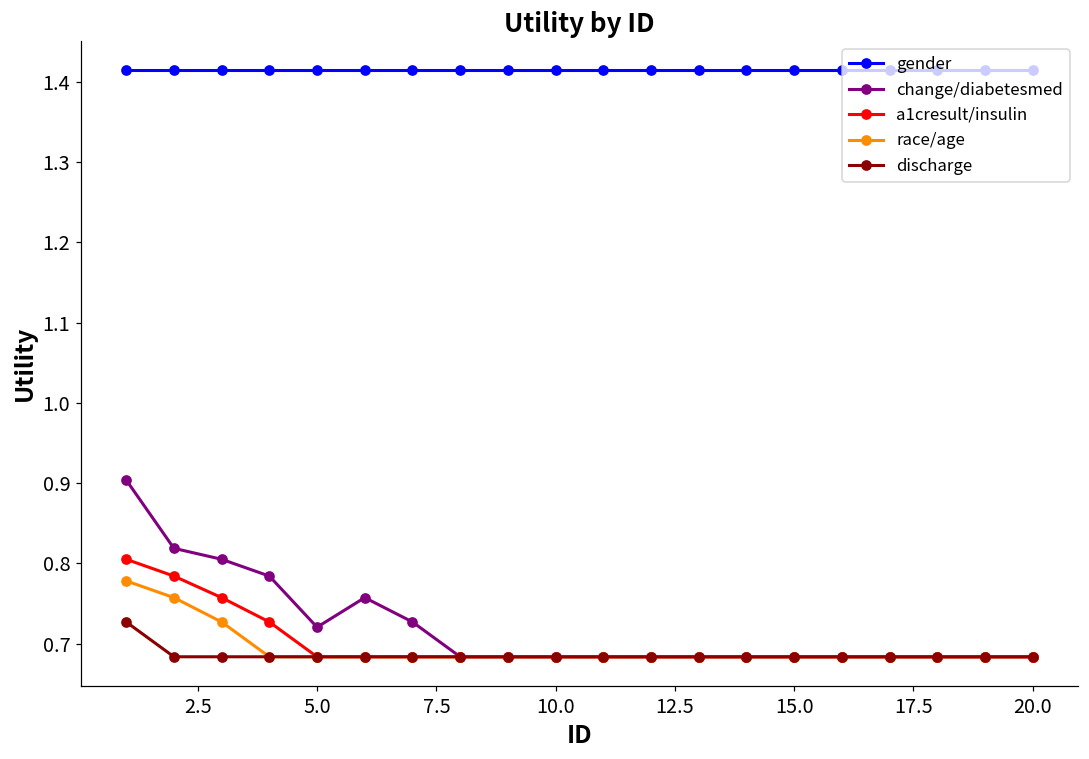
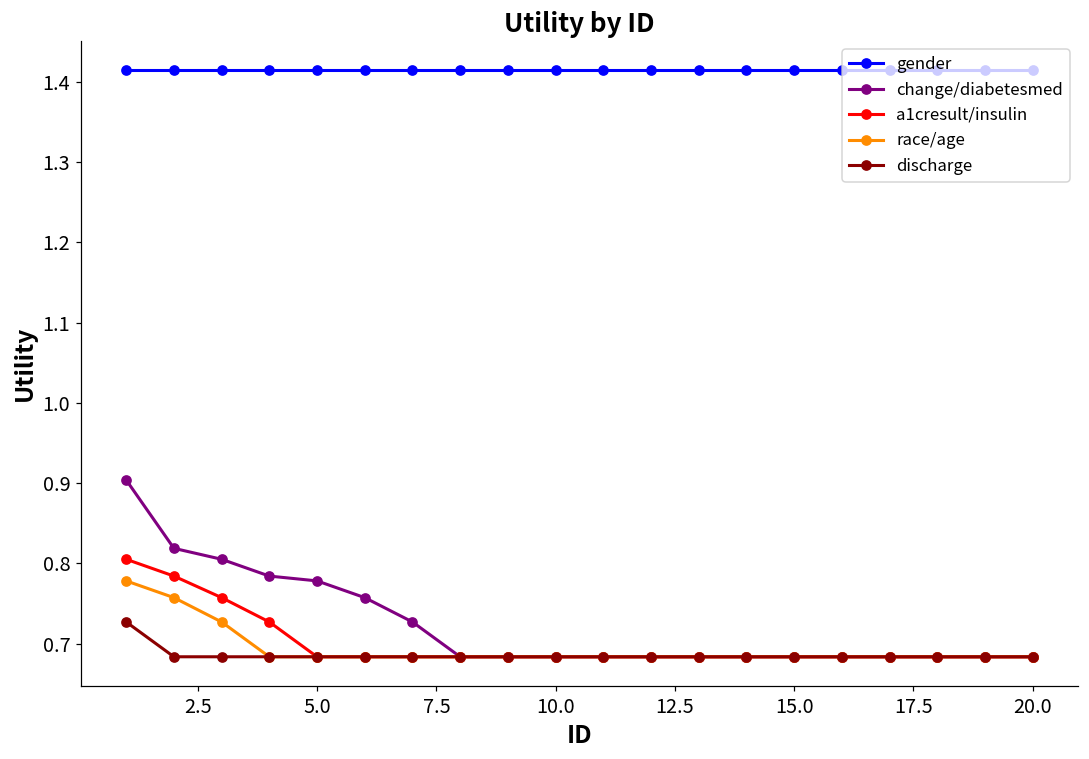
  {
    "gender": {
      "5.0": 1.41,
      "10.0": 1.41,
      "15.0": 1.41
    },
    "change/diabetesmed": {
-     "5.0": 0.72
+     "5.0": 0.78
    }
  }
